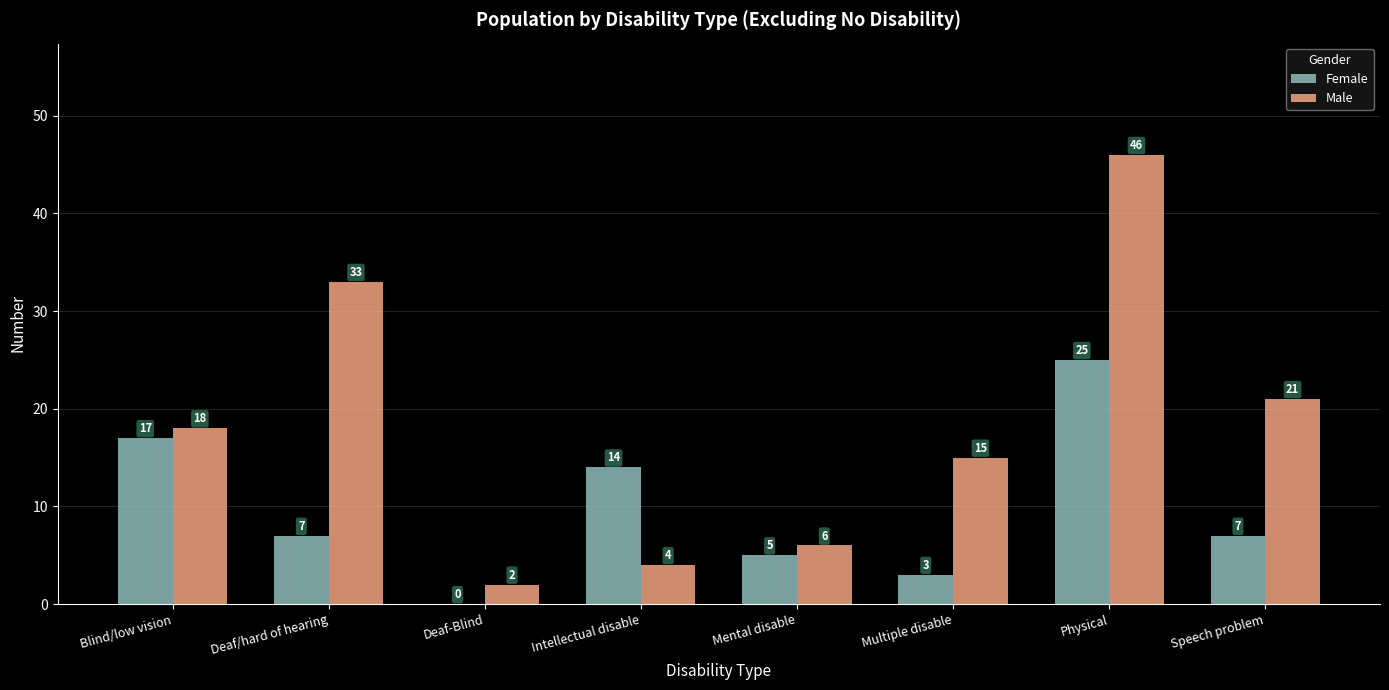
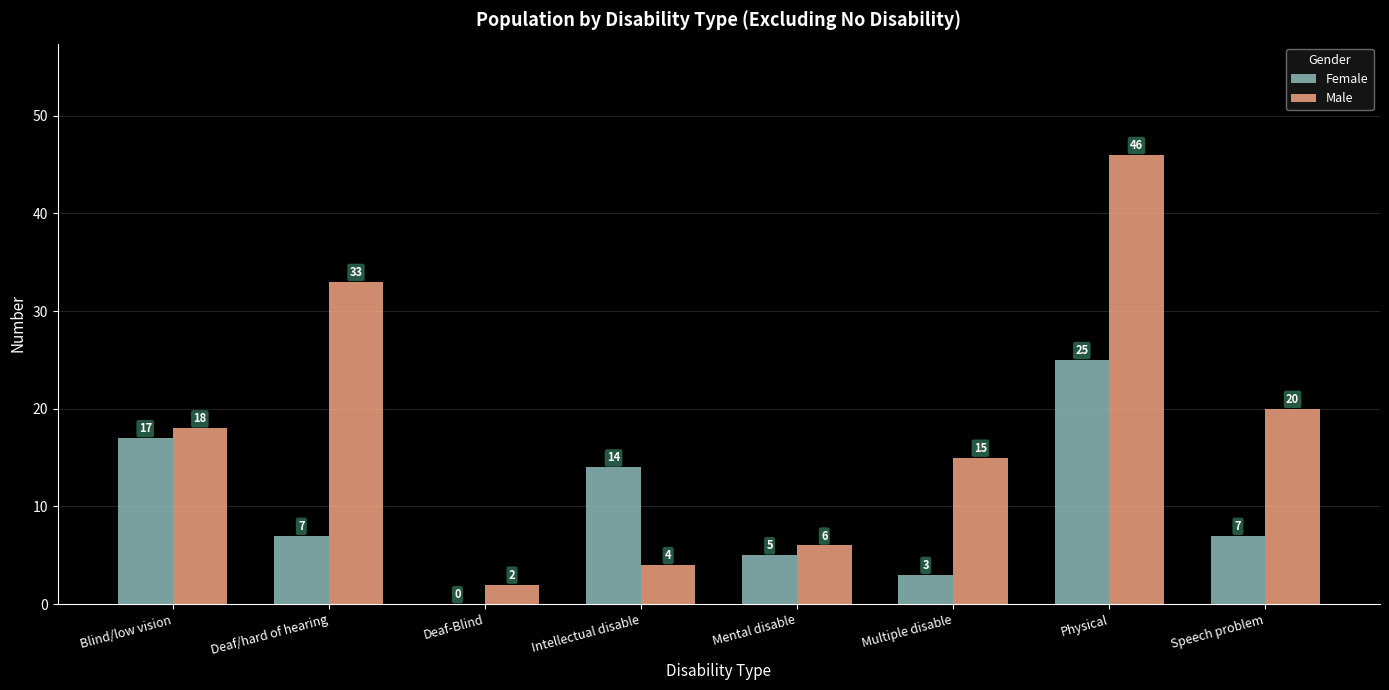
  {
    "Male": {
-     "Speech problem": 21
+     "Speech problem": 20
    }
  }
